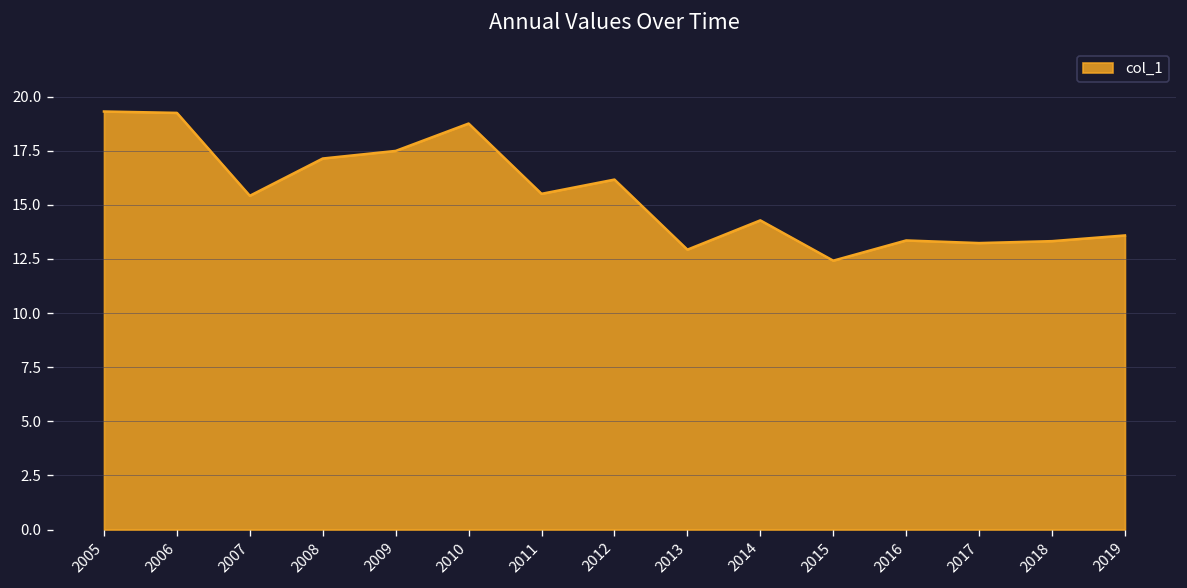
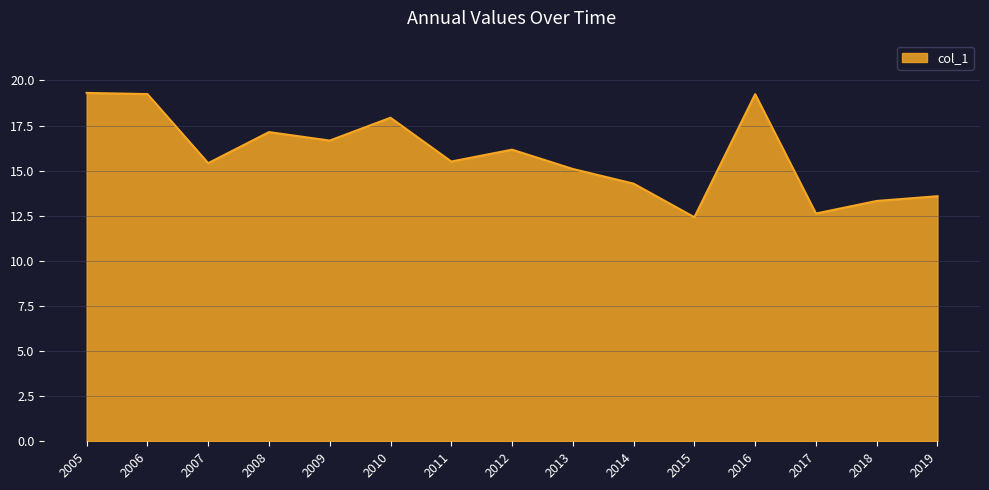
  {
    "2005": 19.3,
    "2006": 19.2,
    "2007": 15.4,
    "2008": 17.1,
-   "2009": 17.5,
-   "2010": 18.8,
+   "2009": 16.7,
+   "2010": 17.9,
    "2011": 15.5,
    "2012": 16.2,
-   "2013": 12.9,
+   "2013": 15.1,
    "2014": 14.3,
    "2015": 12.4,
-   "2016": 13.4,
-   "2017": 13.2,
+   "2016": 19.2,
+   "2017": 12.6,
    "2018": 13.3,
    "2019": 13.6
  }
